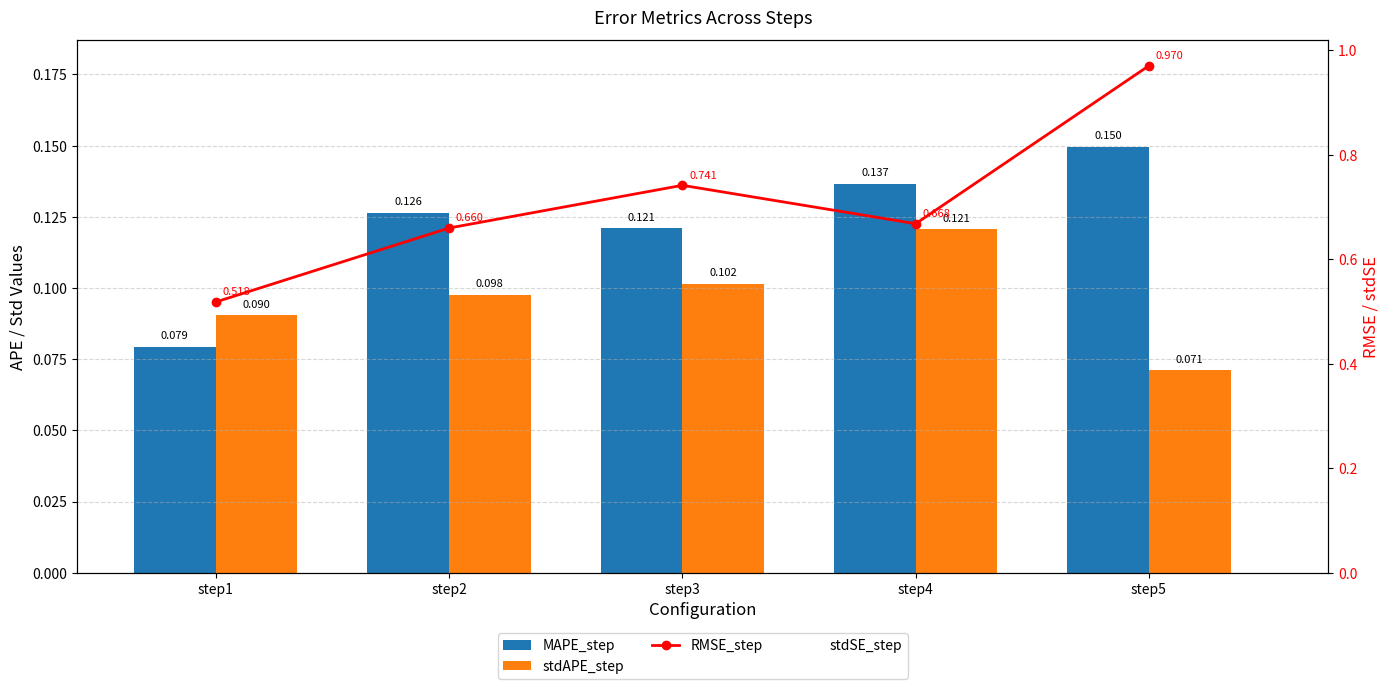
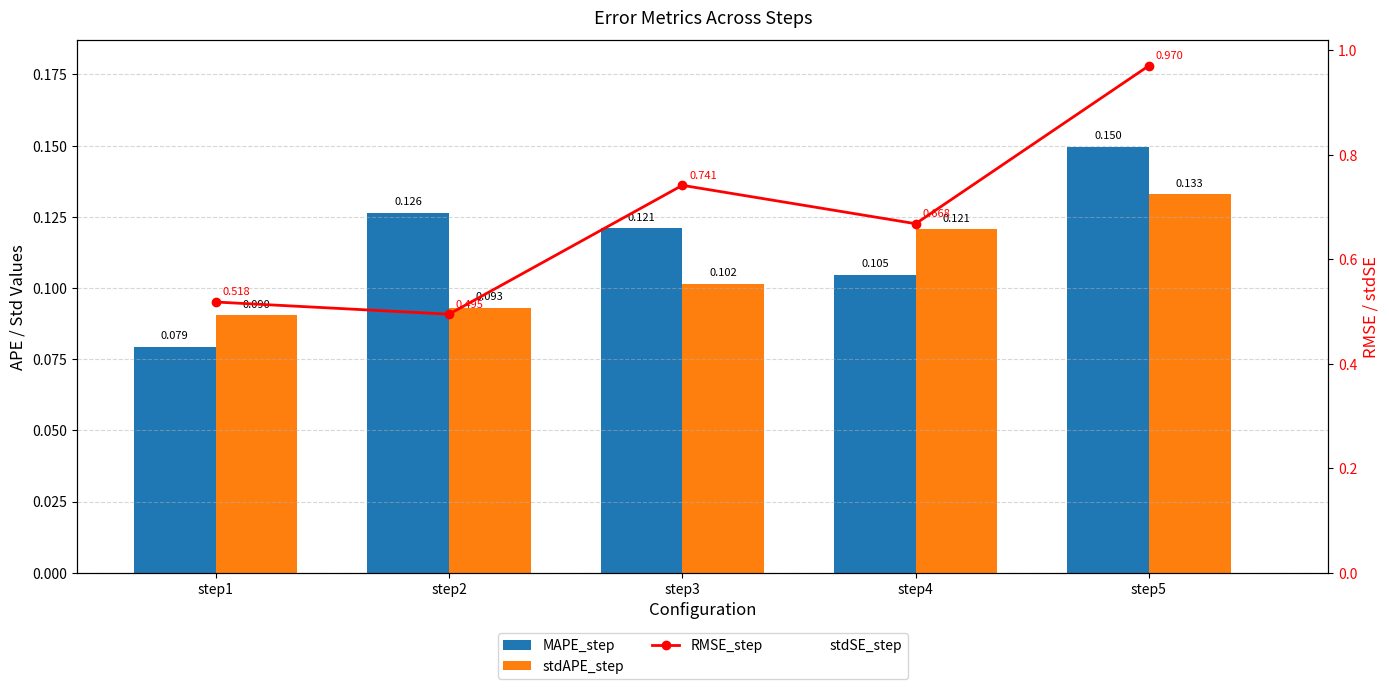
  {
    "MAPE_step": {
      "step1": 0.079,
      "step2": 0.126,
      "step3": 0.121,
-     "step4": 0.137,
+     "step4": 0.105,
      "step5": 0.150
    },
    "stdAPE_step": {
      "step1": 0.090,
-     "step2": 0.098,
+     "step2": 0.093,
      "step3": 0.102,
      "step4": 0.121,
-     "step5": 0.071
+     "step5": 0.133
    },
    "RMSE_step": {
      "step1": 0.518,
-     "step2": 0.660,
+     "step2": 0.495,
      "step3": 0.741,
      "step4": 0.668,
      "step5": 0.970
    }
  }
